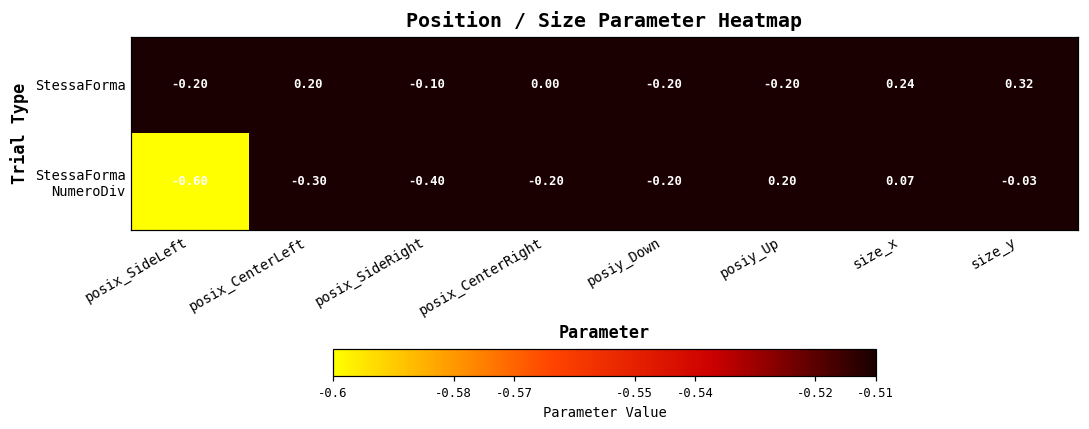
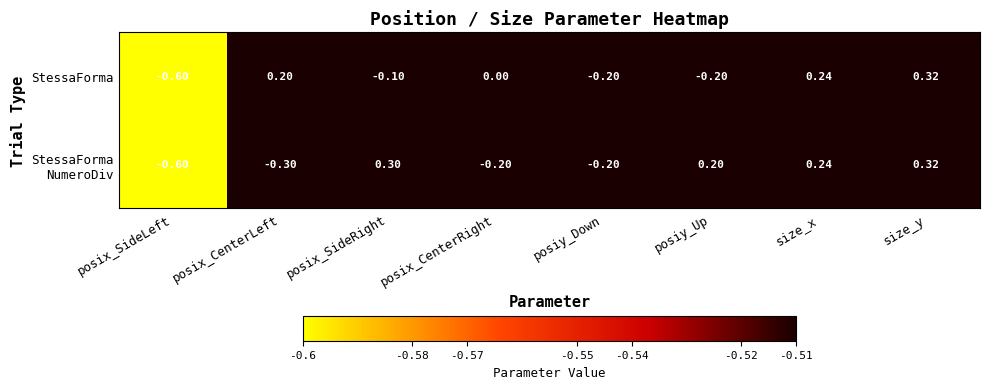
  {
    "StessaForma": {
-     "posix_SideLeft": -0.20,
+     "posix_SideLeft": -0.60,
      "posix_CenterLeft": 0.20,
      "posix_SideRight": -0.10,
      "posix_CenterRight": 0.00,
      "posiy_Down": -0.20,
      "posiy_Up": -0.20,
      "size_x": 0.24,
      "size_y": 0.32
    },
    "StessaForma NumeroDiv": {
      "posix_SideLeft": -0.60,
      "posix_CenterLeft": -0.30,
-     "posix_SideRight": -0.40,
+     "posix_SideRight": 0.30,
      "posix_CenterRight": -0.20,
      "posiy_Down": -0.20,
      "posiy_Up": 0.20,
-     "size_x": 0.07,
-     "size_y": -0.03
+     "size_x": 0.24,
+     "size_y": 0.32
    }
  }
